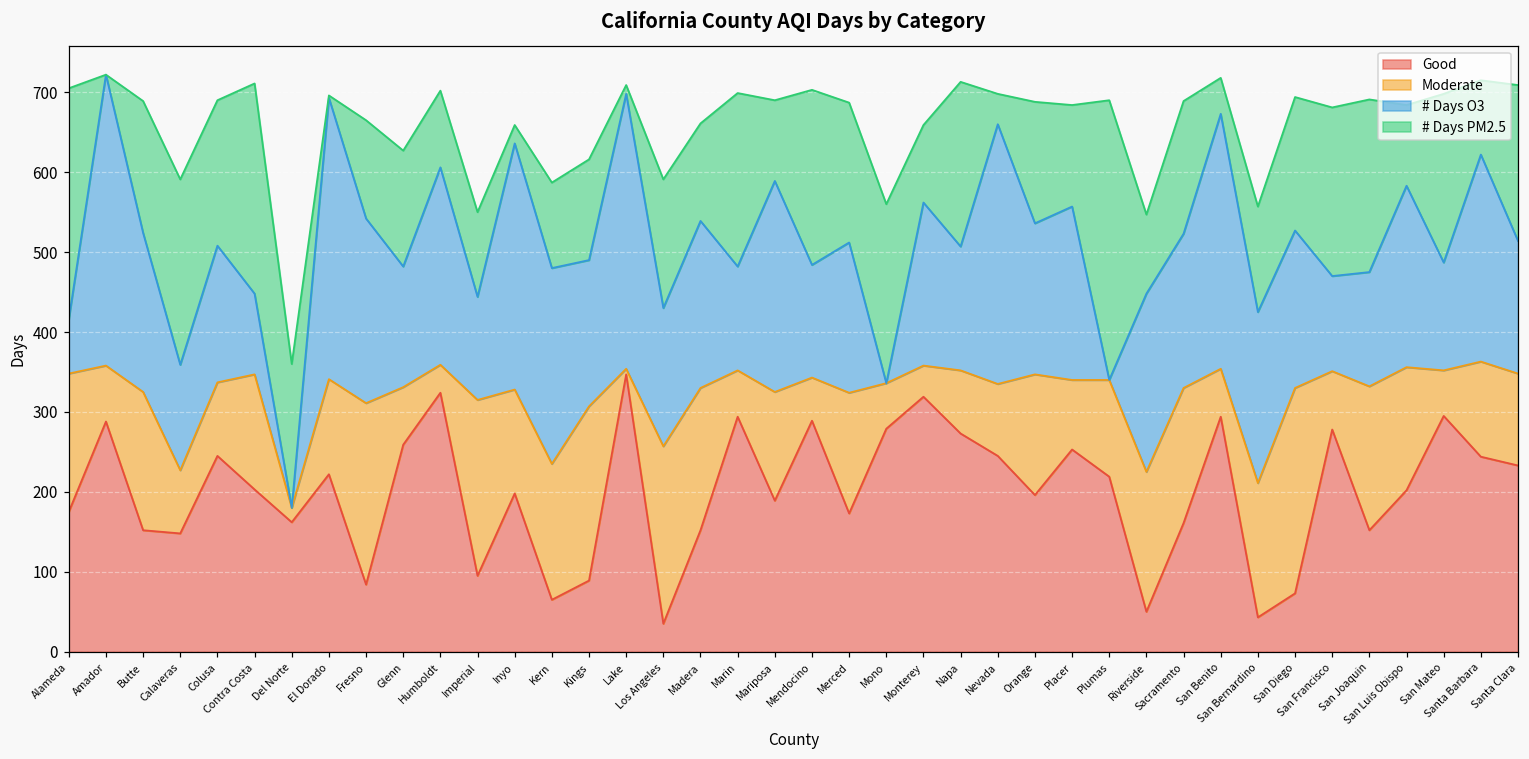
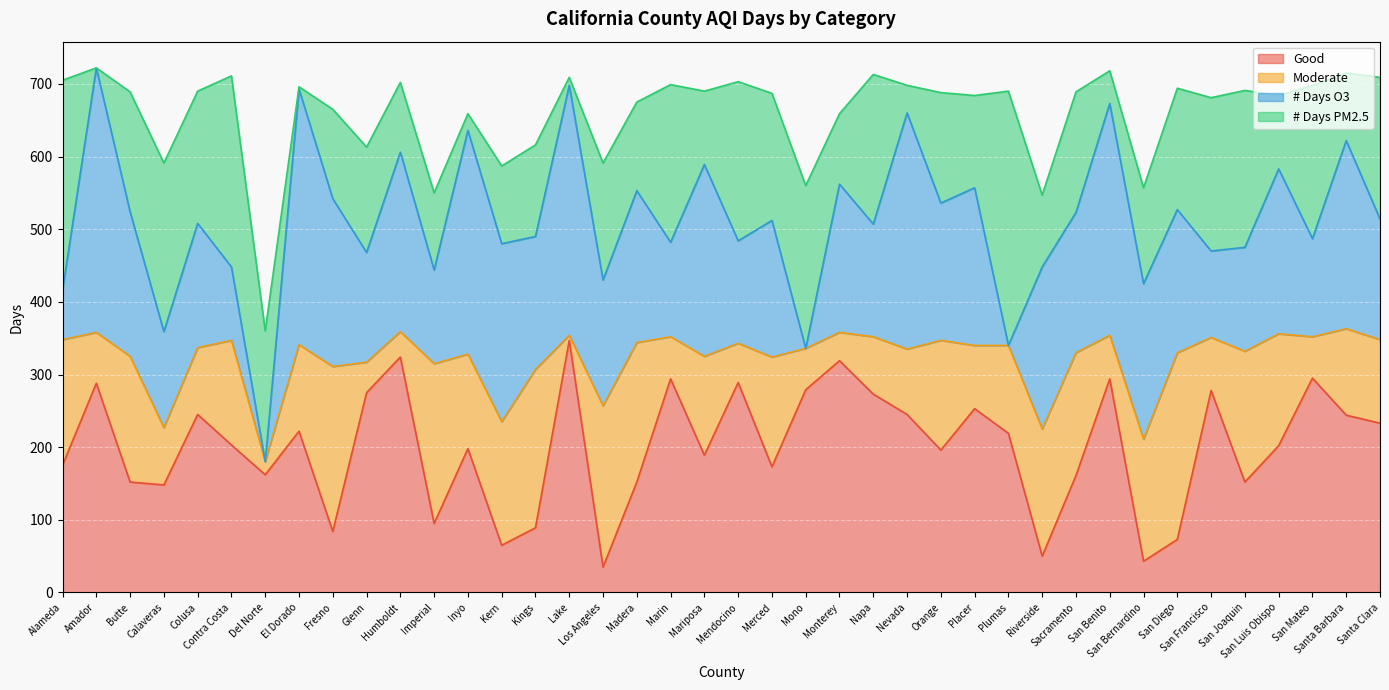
  {
    "Good": {
      "Alameda": 180,
      "Amador": 290,
      "Butte": 150,
      "Calaveras": 150,
      "Colusa": 250,
      "Contra Costa": 200,
      "Del Norte": 160,
      "El Dorado": 220,
      "Fresno": 80,
-     "Glenn": 260,
+     "Glenn": 280,
      "Humboldt": 320,
      "Imperial": 100,
      "Inyo": 200,
      "Kern": 70,
      "Kings": 90,
      "Lake": 350,
      "Los Angeles": 40,
      "Madera": 150,
      "Marin": 290,
      "Mariposa": 190,
      "Mendocino": 290,
      "Merced": 170,
      "Mono": 280,
      "Monterey": 320,
      "Napa": 270,
      "Nevada": 250,
      "Orange": 200,
      "Placer": 250,
      "Plumas": 220,
      "Riverside": 50,
      "Sacramento": 160,
      "San Benito": 290,
      "San Bernardino": 40,
      "San Diego": 70,
      "San Francisco": 280,
      "San Joaquin": 150,
      "San Luis Obispo": 200,
      "San Mateo": 300,
      "Santa Barbara": 240,
      "Santa Clara": 230
    },
    "Moderate": {
      "Alameda": 170,
      "Amador": 70,
      "Butte": 170,
      "Calaveras": 80,
      "Colusa": 90,
      "Contra Costa": 140,
      "El Dorado": 120,
      "Fresno": 230,
-     "Glenn": 70,
+     "Glenn": 40,
      "Humboldt": 40,
      "Imperial": 220,
      "Inyo": 130,
      "Kern": 170,
      "Kings": 220,
      "Lake": 10,
      "Los Angeles": 220,
-     "Madera": 180,
+     "Madera": 190,
      "Marin": 60,
      "Mariposa": 140,
      "Mendocino": 50,
      "Merced": 150,
      "Monterey": 40,
      "Napa": 80,
      "Nevada": 90,
      "Orange": 150,
      "Placer": 90,
      "Riverside": 180,
      "Sacramento": 170,
      "San Benito": 60,
      "San Bernardino": 170,
      "San Diego": 260,
      "San Francisco": 70,
      "San Joaquin": 180,
      "San Luis Obispo": 150,
      "San Mateo": 60,
      "Santa Barbara": 120,
      "Santa Clara": 120
    },
    "# Days O3": {
      "Alameda": 70,
      "Butte": 200,
      "Calaveras": 130,
      "Colusa": 170,
      "Contra Costa": 100,
      "Fresno": 230,
      "Glenn": 150,
      "Humboldt": 250,
      "Imperial": 130,
      "Inyo": 310,
      "Kern": 250,
      "Kings": 180,
      "Lake": 340,
      "Los Angeles": 170,
      "Madera": 210,
      "Marin": 130,
      "Mariposa": 260,
      "Mendocino": 140,
      "Merced": 190,
      "Monterey": 200,
      "Napa": 160,
      "Nevada": 330,
      "Orange": 190,
      "Placer": 220,
      "Riverside": 220,
      "Sacramento": 190,
      "San Benito": 320,
      "San Bernardino": 210,
      "San Diego": 200,
      "San Francisco": 120,
      "San Joaquin": 140,
      "San Luis Obispo": 230,
      "San Mateo": 140,
      "Santa Barbara": 260,
      "Santa Clara": 170
    },
    "# Days PM2.5": {
      "Alameda": 290,
      "Butte": 170,
      "Calaveras": 230,
      "Colusa": 180,
      "Contra Costa": 260,
      "Del Norte": 180,
      "Fresno": 120,
      "Glenn": 150,
      "Humboldt": 100,
      "Imperial": 110,
      "Inyo": 20,
      "Kern": 110,
      "Kings": 130,
      "Lake": 10,
      "Los Angeles": 160,
      "Madera": 120,
      "Marin": 220,
      "Mariposa": 100,
      "Mendocino": 220,
      "Merced": 180,
      "Mono": 220,
      "Monterey": 100,
      "Napa": 210,
      "Nevada": 40,
      "Orange": 150,
      "Placer": 130,
      "Plumas": 350,
      "Riverside": 100,
      "Sacramento": 170,
      "San Benito": 50,
      "San Bernardino": 130,
      "San Diego": 170,
      "San Francisco": 210,
      "San Joaquin": 220,
      "Santa Clara": 200
    }
  }
